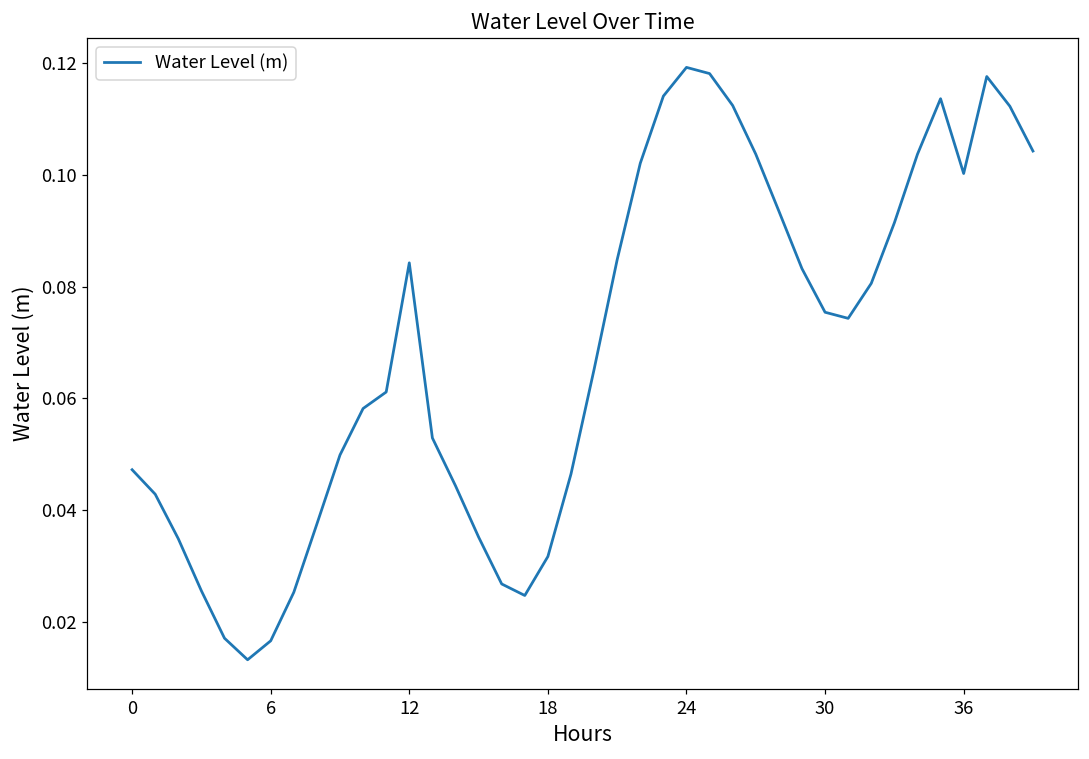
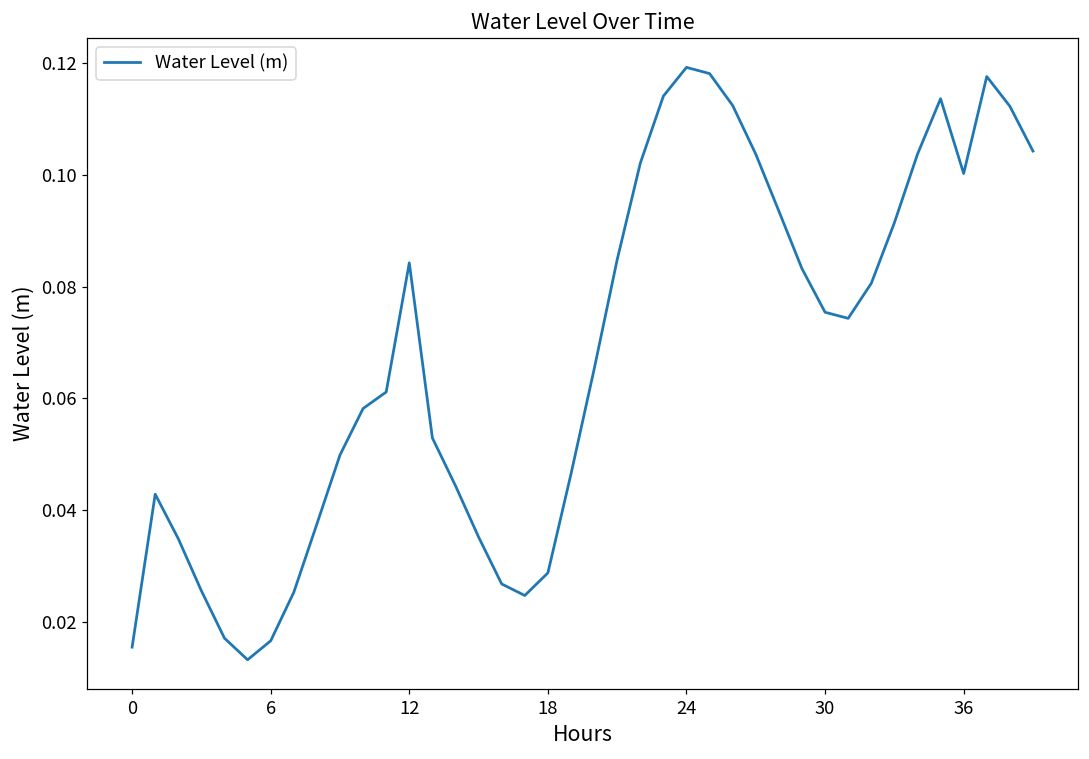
  {
-   "0": 0.047,
+   "0": 0.015,
    "6": 0.017,
    "12": 0.084,
-   "18": 0.032,
+   "18": 0.029,
    "24": 0.119,
    "30": 0.075,
    "36": 0.100
  }
